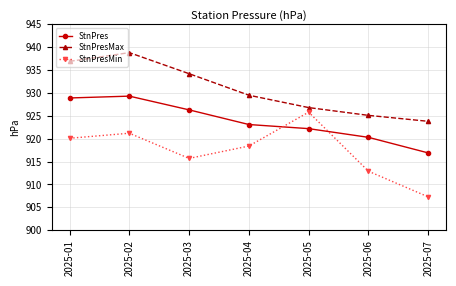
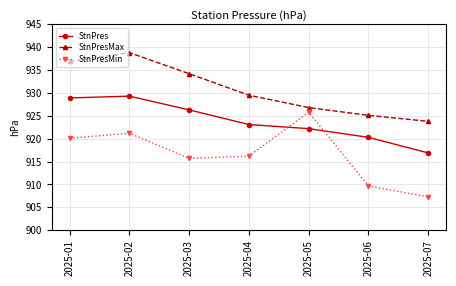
  {
    "StnPresMin": {
      "2025-01": 920,
      "2025-02": 921,
      "2025-03": 916,
-     "2025-04": 918,
+     "2025-04": 916,
      "2025-05": 926,
-     "2025-06": 913,
+     "2025-06": 910,
      "2025-07": 907
    }
  }
